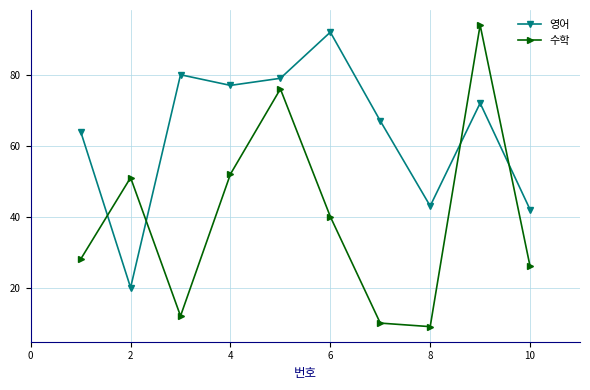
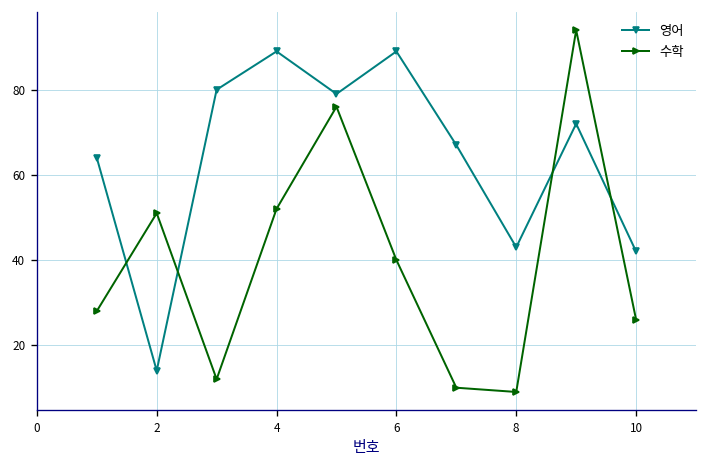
  {
    "영어": {
-     "2": 20,
-     "4": 77,
-     "6": 92,
+     "2": 14,
+     "4": 89,
+     "6": 89,
      "8": 43,
      "10": 42
    },
    "수학": {
      "2": 51,
      "4": 52,
      "6": 40,
      "8": 9,
      "10": 26
    }
  }
